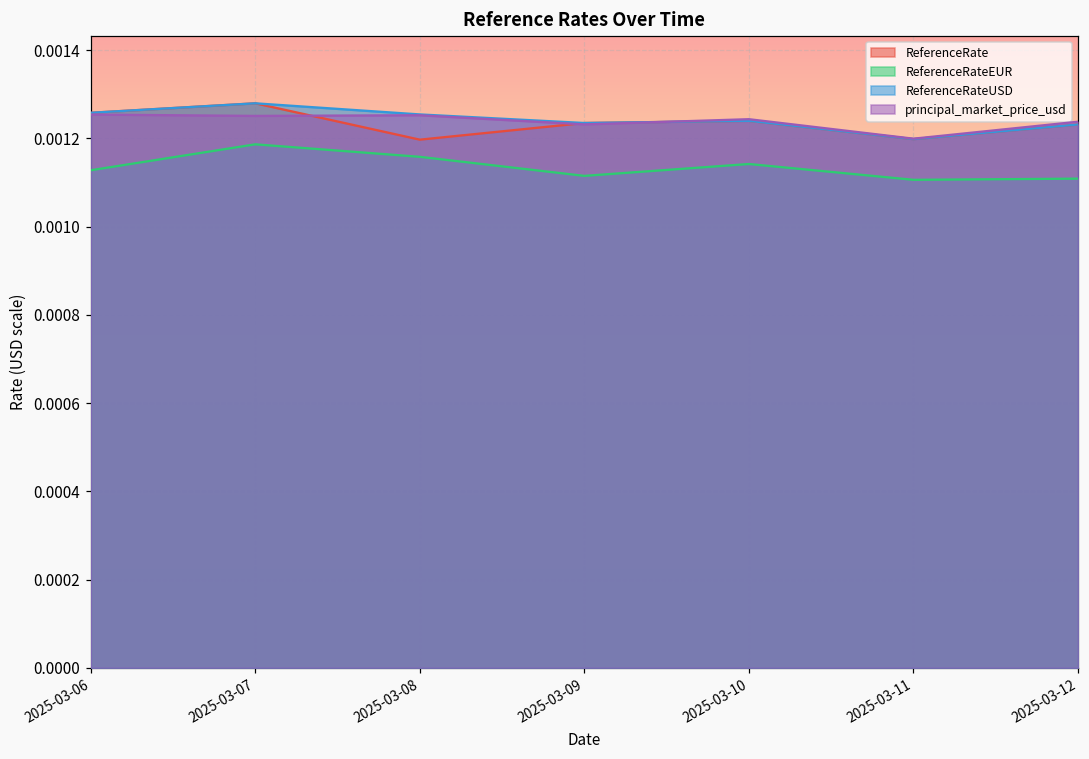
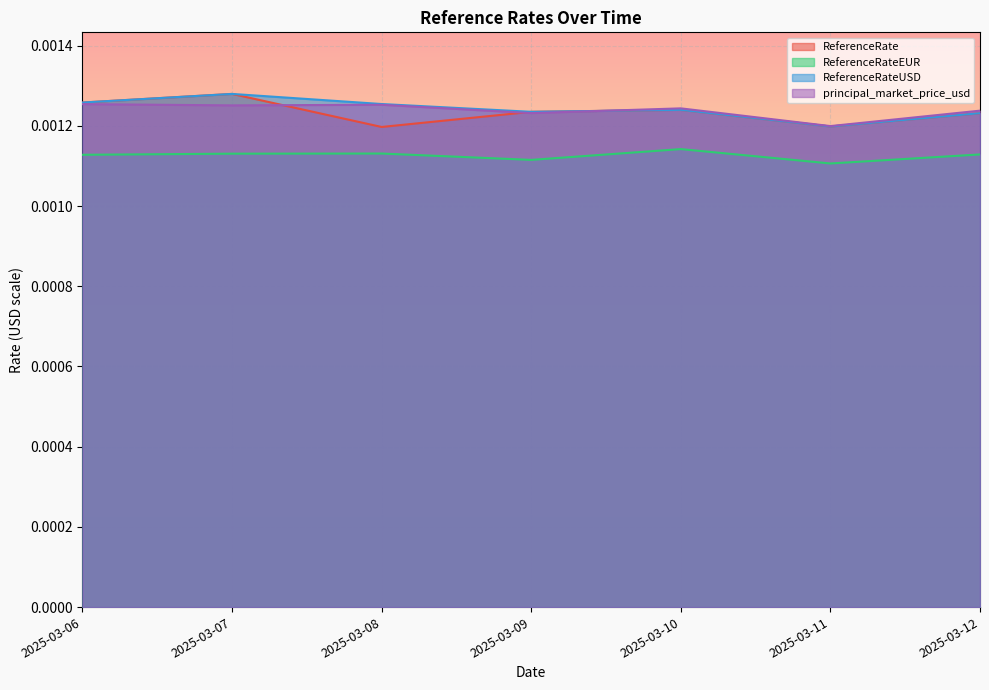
  {
    "ReferenceRate": {
      "2025-03-08": 0.00120
    },
    "ReferenceRateEUR": {
      "2025-03-06": 0.00113,
-     "2025-03-07": 0.00119,
-     "2025-03-08": 0.00116,
+     "2025-03-07": 0.00113,
+     "2025-03-08": 0.00113,
      "2025-03-09": 0.00111,
      "2025-03-10": 0.00114,
      "2025-03-11": 0.00111,
-     "2025-03-12": 0.00111
+     "2025-03-12": 0.00113
    },
    "principal_market_price_usd": {
      "2025-03-07": 0.00125
    }
  }
